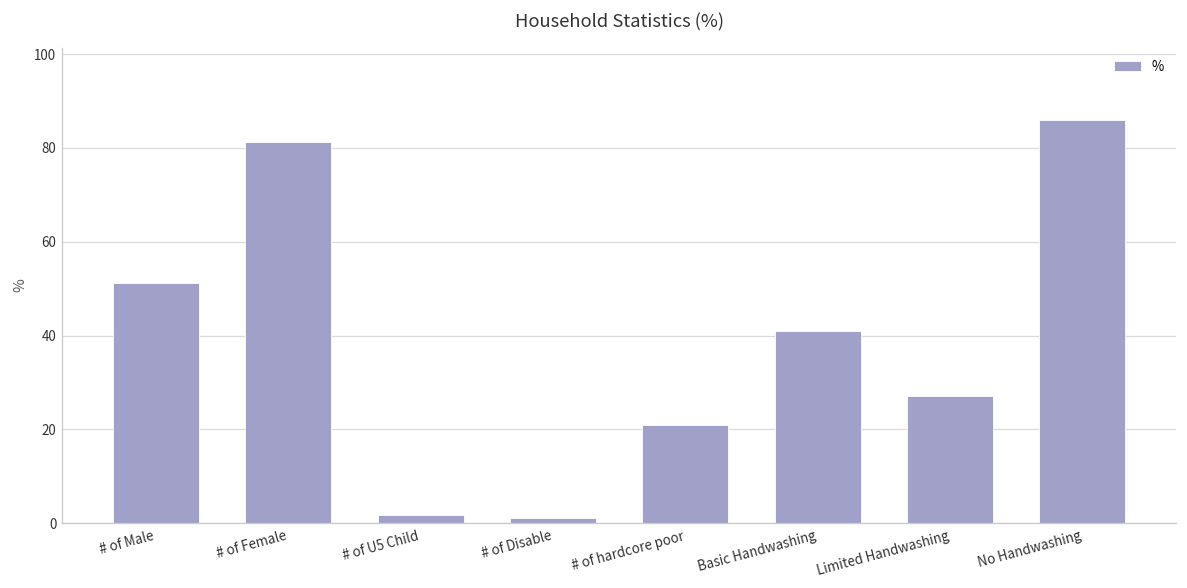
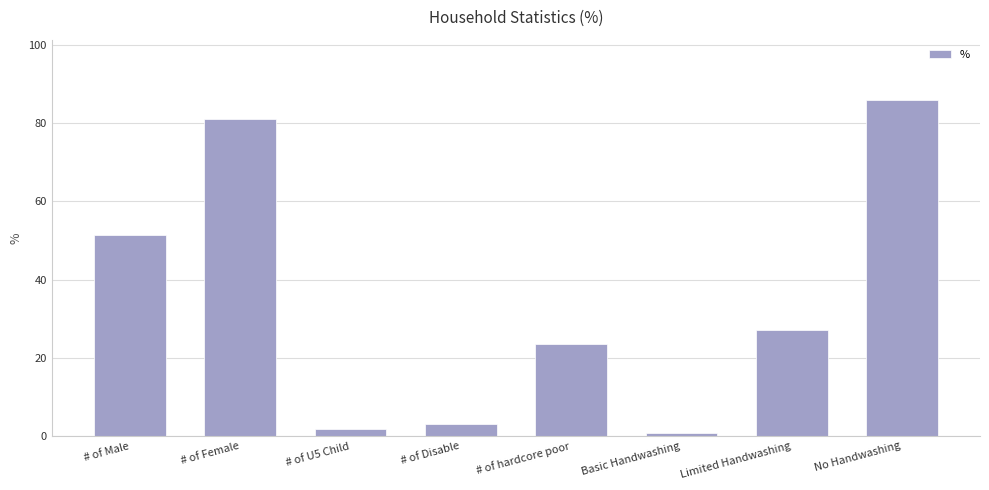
  {
    "# of Male": 51,
    "# of Female": 81,
    "# of U5 Child": 2,
-   "# of Disable": 1,
-   "# of hardcore poor": 21,
-   "Basic Handwashing": 41,
+   "# of Disable": 3,
+   "# of hardcore poor": 24,
+   "Basic Handwashing": 1,
    "Limited Handwashing": 27,
    "No Handwashing": 86
  }
